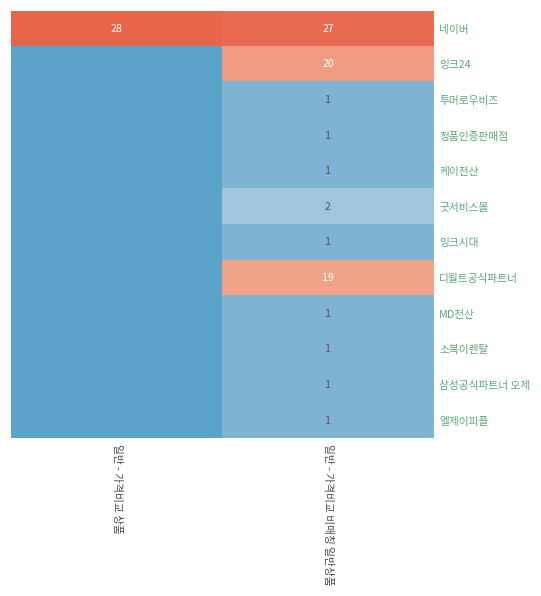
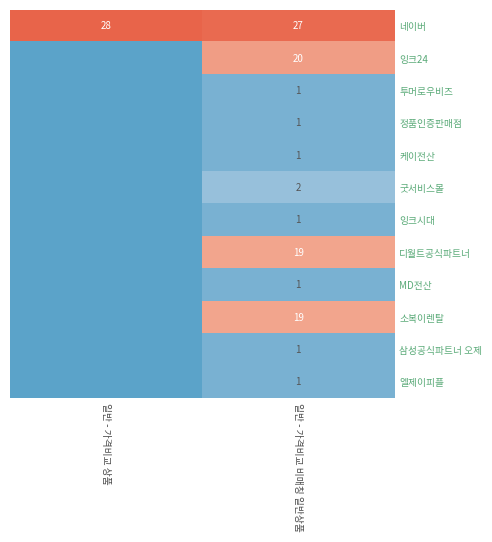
  {
    "네이버": {
      "일반 - 가격비교 상품": 28,
      "일반 - 가격비교 비매칭 일반상품": 27
    },
    "잉크24": {
      "일반 - 가격비교 비매칭 일반상품": 20
    },
    "투머로우비즈": {
      "일반 - 가격비교 비매칭 일반상품": 1
    },
    "정품인증판매점": {
      "일반 - 가격비교 비매칭 일반상품": 1
    },
    "케이전산": {
      "일반 - 가격비교 비매칭 일반상품": 1
    },
    "굿서비스몰": {
      "일반 - 가격비교 비매칭 일반상품": 2
    },
    "잉크시대": {
      "일반 - 가격비교 비매칭 일반상품": 1
    },
    "디월트공식파트너": {
      "일반 - 가격비교 비매칭 일반상품": 19
    },
    "MD전산": {
      "일반 - 가격비교 비매칭 일반상품": 1
    },
    "소복이렌탈": {
-     "일반 - 가격비교 비매칭 일반상품": 1
+     "일반 - 가격비교 비매칭 일반상품": 19
    },
    "삼성공식파트너 오제": {
      "일반 - 가격비교 비매칭 일반상품": 1
    },
    "엘제이피플": {
      "일반 - 가격비교 비매칭 일반상품": 1
    }
  }
